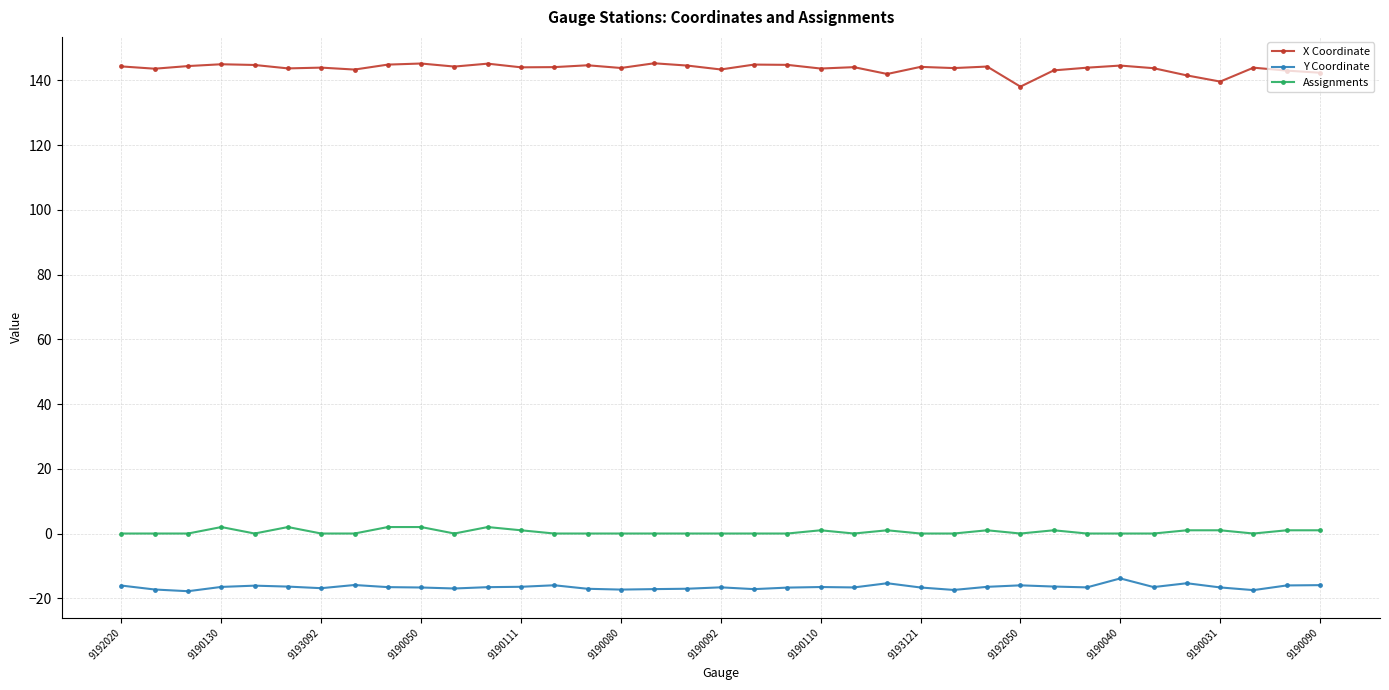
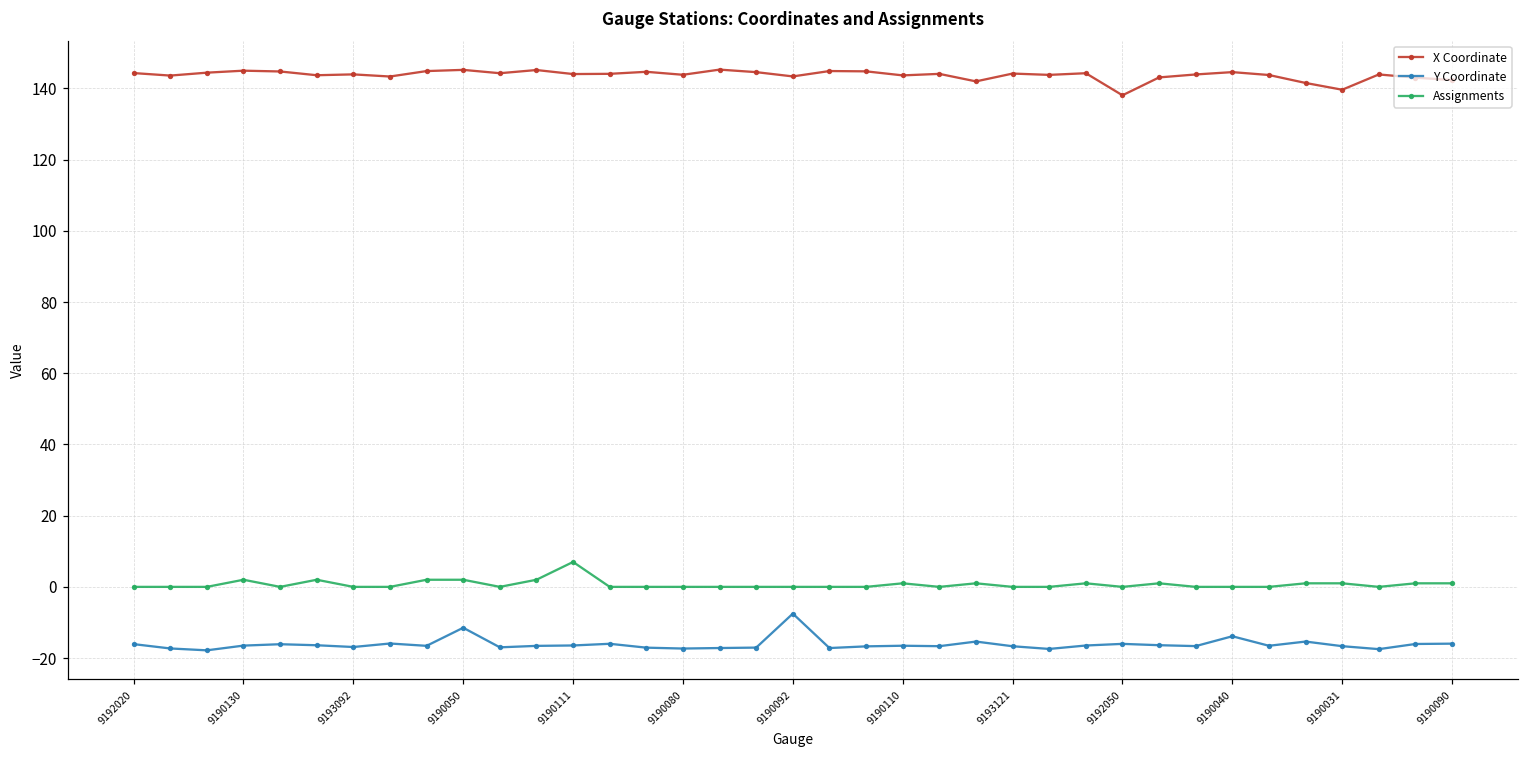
  {
    "X Coordinate": {
      "9192020": 144,
      "9190130": 145,
      "9193092": 144,
      "9190050": 145,
      "9190111": 144,
      "9190080": 144,
      "9190092": 143,
      "9190110": 144,
      "9193121": 144,
      "9192050": 138,
      "9190040": 145,
      "9190031": 140
    },
    "Y Coordinate": {
      "9192020": -16,
      "9190130": -16,
      "9193092": -17,
-     "9190050": -17,
+     "9190050": -11,
      "9190111": -16,
      "9190080": -17,
-     "9190092": -17,
+     "9190092": -8,
      "9190110": -17,
      "9193121": -17,
      "9192050": -16,
      "9190040": -14,
      "9190031": -17,
      "9190090": -16
    },
    "Assignments": {
      "9192020": 0,
      "9190130": 2,
      "9193092": 0,
      "9190050": 2,
-     "9190111": 1,
+     "9190111": 7,
      "9190080": 0,
      "9190092": 0,
      "9190110": 1,
      "9193121": 0,
      "9192050": 0,
      "9190040": 0,
      "9190031": 1,
      "9190090": 1
    }
  }
